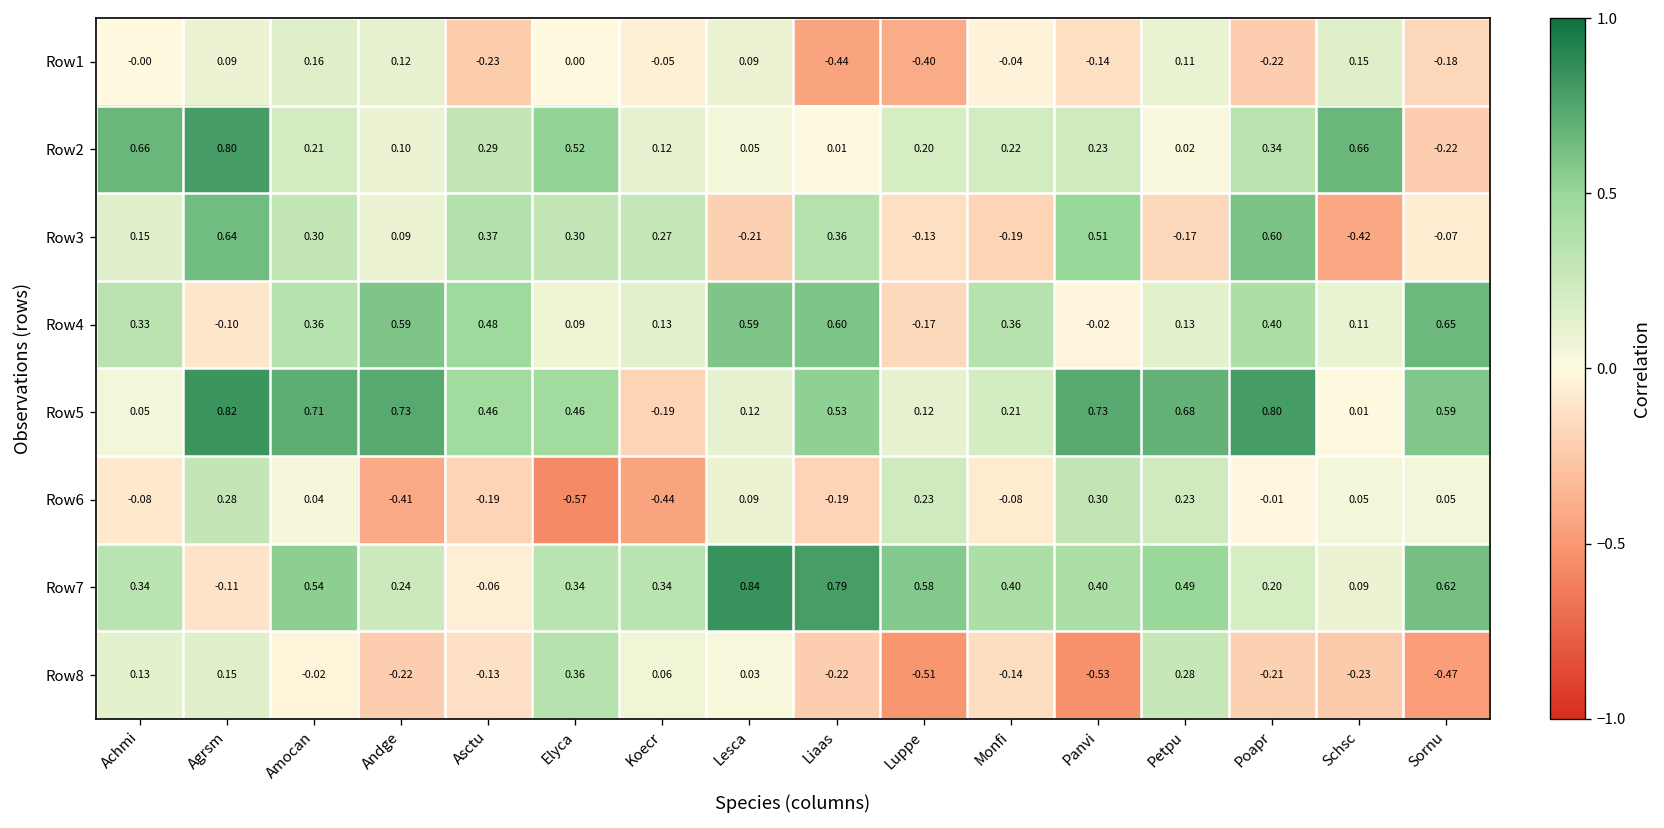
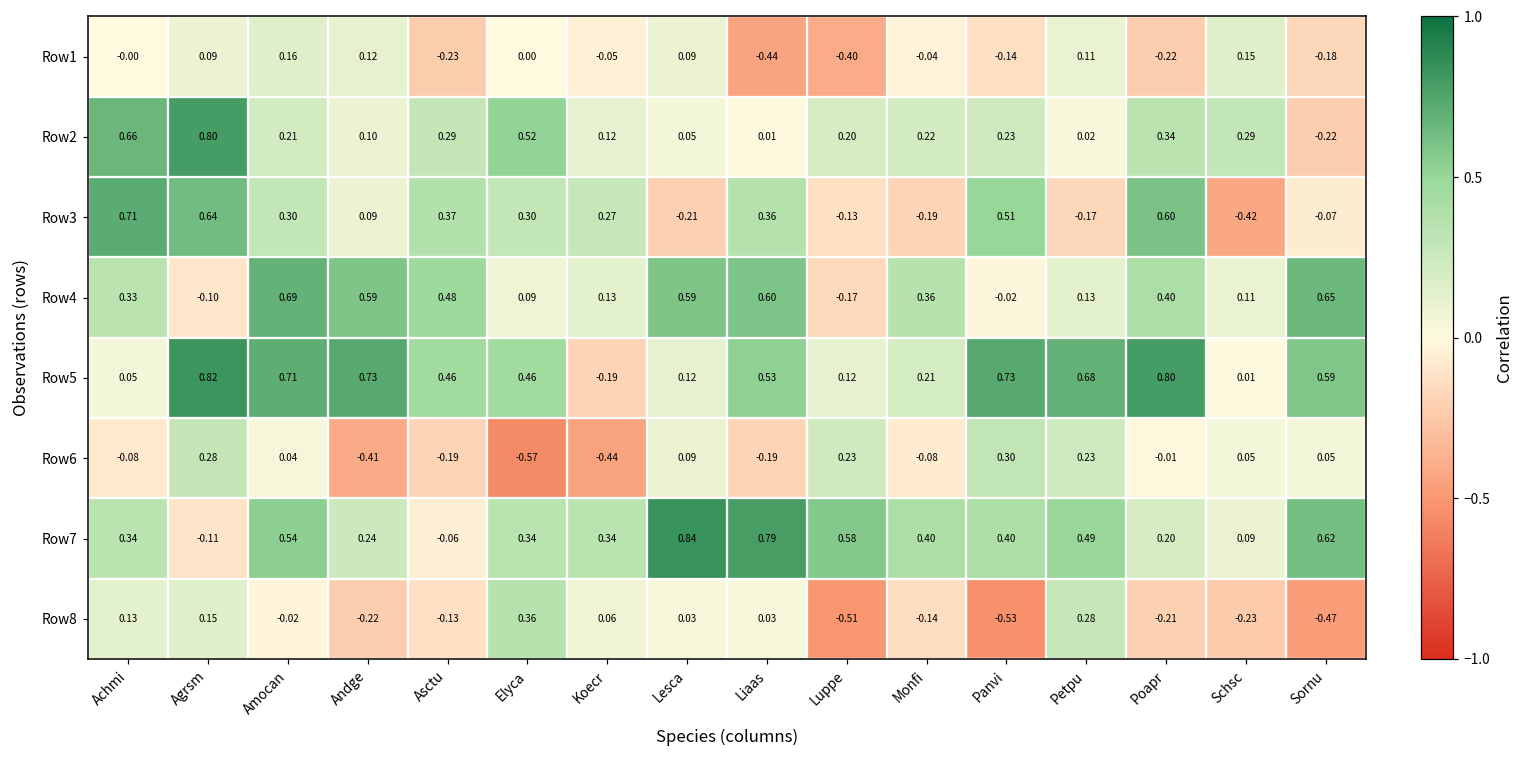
  {
    "Row1": {
      "Achmi": -0.00,
      "Agrsm": 0.09,
      "Amocan": 0.16,
      "Andge": 0.12,
      "Asctu": -0.23,
      "Elyca": 0.00,
      "Koecr": -0.05,
      "Lesca": 0.09,
      "Liaas": -0.44,
      "Luppe": -0.40,
      "Monfi": -0.04,
      "Panvi": -0.14,
      "Petpu": 0.11,
      "Poapr": -0.22,
      "Schsc": 0.15,
      "Sornu": -0.18
    },
    "Row2": {
      "Achmi": 0.66,
      "Agrsm": 0.80,
      "Amocan": 0.21,
      "Andge": 0.10,
      "Asctu": 0.29,
      "Elyca": 0.52,
      "Koecr": 0.12,
      "Lesca": 0.05,
      "Liaas": 0.01,
      "Luppe": 0.20,
      "Monfi": 0.22,
      "Panvi": 0.23,
      "Petpu": 0.02,
      "Poapr": 0.34,
-     "Schsc": 0.66,
+     "Schsc": 0.29,
      "Sornu": -0.22
    },
    "Row3": {
-     "Achmi": 0.15,
+     "Achmi": 0.71,
      "Agrsm": 0.64,
      "Amocan": 0.30,
      "Andge": 0.09,
      "Asctu": 0.37,
      "Elyca": 0.30,
      "Koecr": 0.27,
      "Lesca": -0.21,
      "Liaas": 0.36,
      "Luppe": -0.13,
      "Monfi": -0.19,
      "Panvi": 0.51,
      "Petpu": -0.17,
      "Poapr": 0.60,
      "Schsc": -0.42,
      "Sornu": -0.07
    },
    "Row4": {
      "Achmi": 0.33,
      "Agrsm": -0.10,
-     "Amocan": 0.36,
+     "Amocan": 0.69,
      "Andge": 0.59,
      "Asctu": 0.48,
      "Elyca": 0.09,
      "Koecr": 0.13,
      "Lesca": 0.59,
      "Liaas": 0.60,
      "Luppe": -0.17,
      "Monfi": 0.36,
      "Panvi": -0.02,
      "Petpu": 0.13,
      "Poapr": 0.40,
      "Schsc": 0.11,
      "Sornu": 0.65
    },
    "Row5": {
      "Achmi": 0.05,
      "Agrsm": 0.82,
      "Amocan": 0.71,
      "Andge": 0.73,
      "Asctu": 0.46,
      "Elyca": 0.46,
      "Koecr": -0.19,
      "Lesca": 0.12,
      "Liaas": 0.53,
      "Luppe": 0.12,
      "Monfi": 0.21,
      "Panvi": 0.73,
      "Petpu": 0.68,
      "Poapr": 0.80,
      "Schsc": 0.01,
      "Sornu": 0.59
    },
    "Row6": {
      "Achmi": -0.08,
      "Agrsm": 0.28,
      "Amocan": 0.04,
      "Andge": -0.41,
      "Asctu": -0.19,
      "Elyca": -0.57,
      "Koecr": -0.44,
      "Lesca": 0.09,
      "Liaas": -0.19,
      "Luppe": 0.23,
      "Monfi": -0.08,
      "Panvi": 0.30,
      "Petpu": 0.23,
      "Poapr": -0.01,
      "Schsc": 0.05,
      "Sornu": 0.05
    },
    "Row7": {
      "Achmi": 0.34,
      "Agrsm": -0.11,
      "Amocan": 0.54,
      "Andge": 0.24,
      "Asctu": -0.06,
      "Elyca": 0.34,
      "Koecr": 0.34,
      "Lesca": 0.84,
      "Liaas": 0.79,
      "Luppe": 0.58,
      "Monfi": 0.40,
      "Panvi": 0.40,
      "Petpu": 0.49,
      "Poapr": 0.20,
      "Schsc": 0.09,
      "Sornu": 0.62
    },
    "Row8": {
      "Achmi": 0.13,
      "Agrsm": 0.15,
      "Amocan": -0.02,
      "Andge": -0.22,
      "Asctu": -0.13,
      "Elyca": 0.36,
      "Koecr": 0.06,
      "Lesca": 0.03,
-     "Liaas": -0.22,
+     "Liaas": 0.03,
      "Luppe": -0.51,
      "Monfi": -0.14,
      "Panvi": -0.53,
      "Petpu": 0.28,
      "Poapr": -0.21,
      "Schsc": -0.23,
      "Sornu": -0.47
    }
  }
